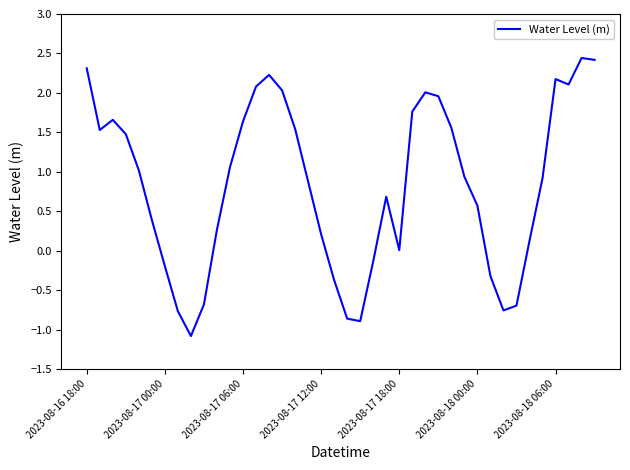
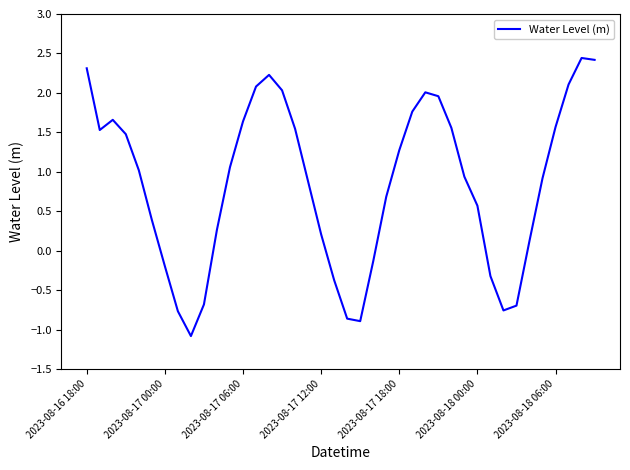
  {
    "2023-08-16 18:00": 2.3,
    "2023-08-17 00:00": -0.2,
    "2023-08-17 06:00": 1.6,
    "2023-08-17 12:00": 0.2,
-   "2023-08-17 18:00": 0.0,
+   "2023-08-17 18:00": 1.3,
    "2023-08-18 00:00": 0.6,
-   "2023-08-18 06:00": 2.2
+   "2023-08-18 06:00": 1.6
  }
